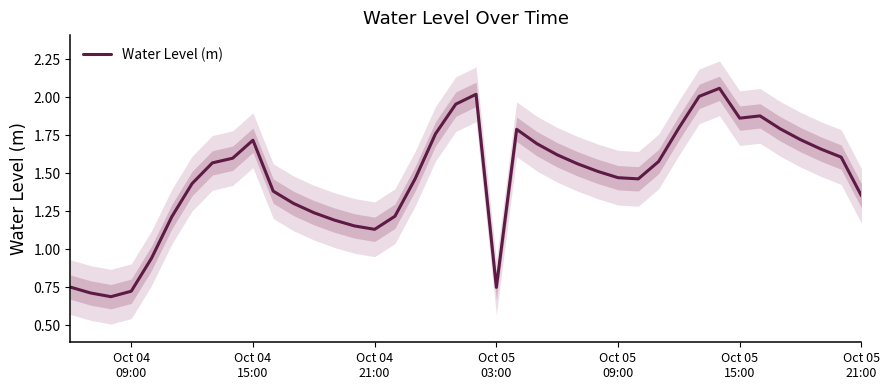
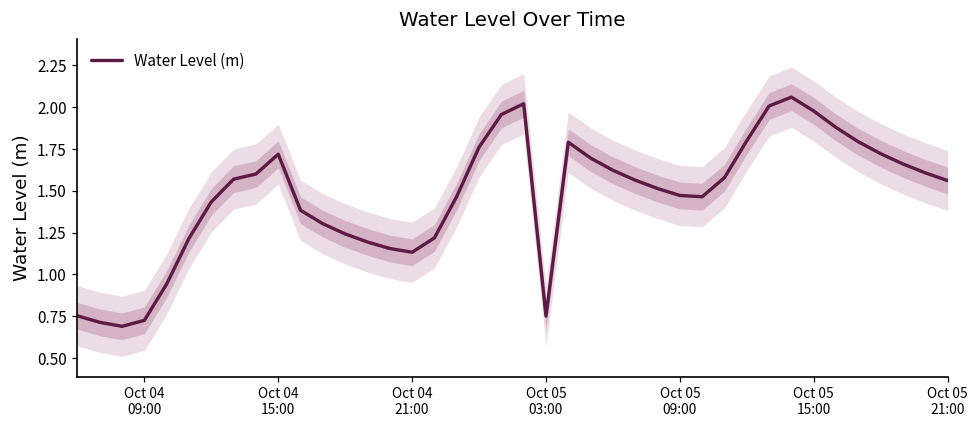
  {
    "Water Level (m)": {
      "Oct 04 09:00": 0.73,
      "Oct 04 15:00": 1.72,
      "Oct 04 21:00": 1.13,
      "Oct 05 03:00": 0.75,
      "Oct 05 09:00": 1.47,
-     "Oct 05 15:00": 1.86,
-     "Oct 05 21:00": 1.35
+     "Oct 05 15:00": 1.98,
+     "Oct 05 21:00": 1.56
    }
  }
